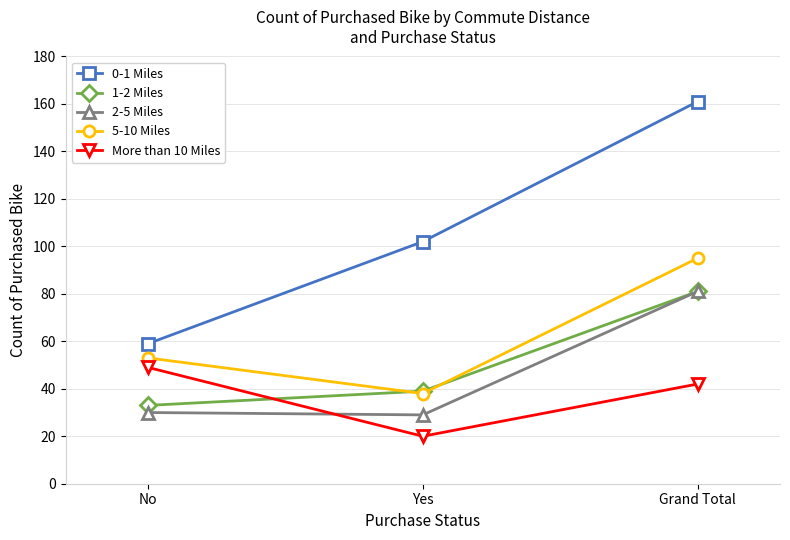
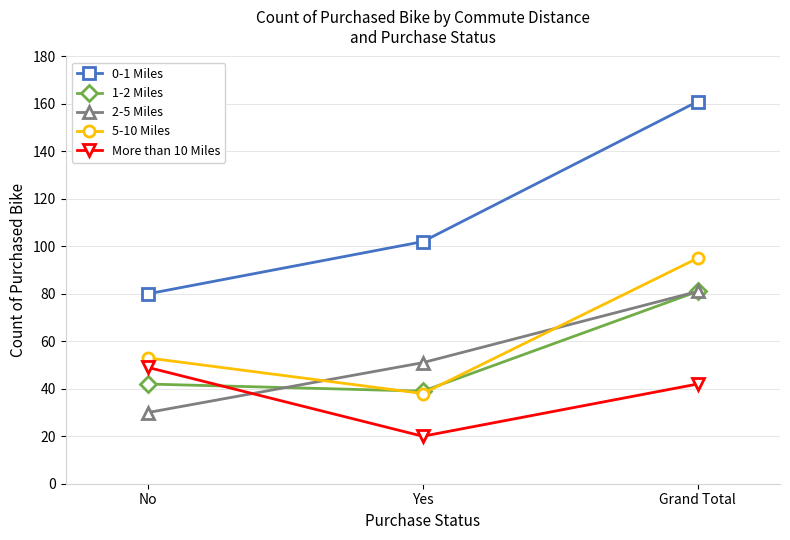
  {
    "0-1 Miles": {
-     "No": 59,
+     "No": 80,
      "Yes": 102,
      "Grand Total": 161
    },
    "1-2 Miles": {
-     "No": 33
+     "No": 42
    },
    "2-5 Miles": {
      "No": 30,
-     "Yes": 29
+     "Yes": 51
    },
    "5-10 Miles": {
      "No": 53,
      "Grand Total": 95
    },
    "More than 10 Miles": {
      "No": 49,
      "Yes": 20,
      "Grand Total": 42
    }
  }
